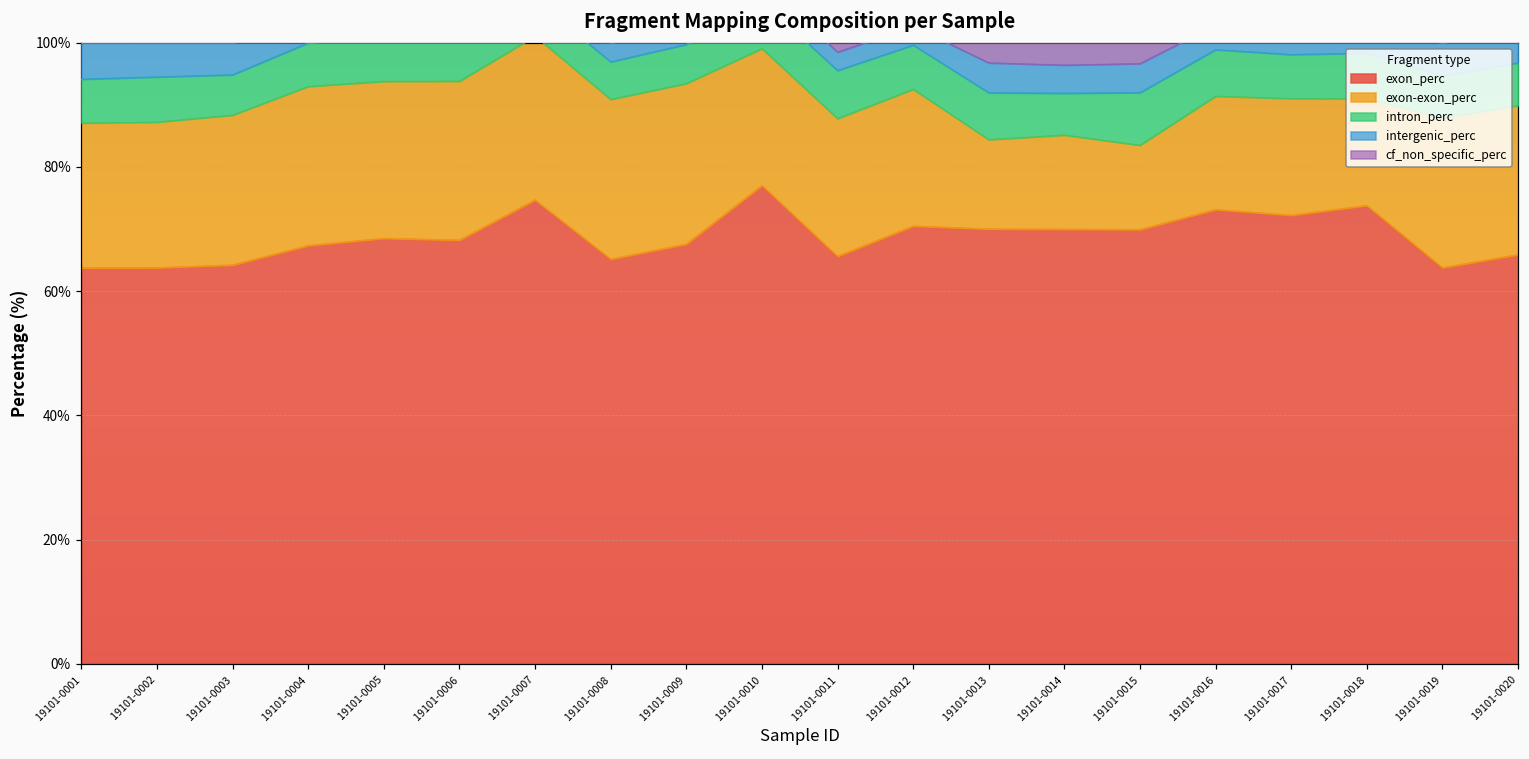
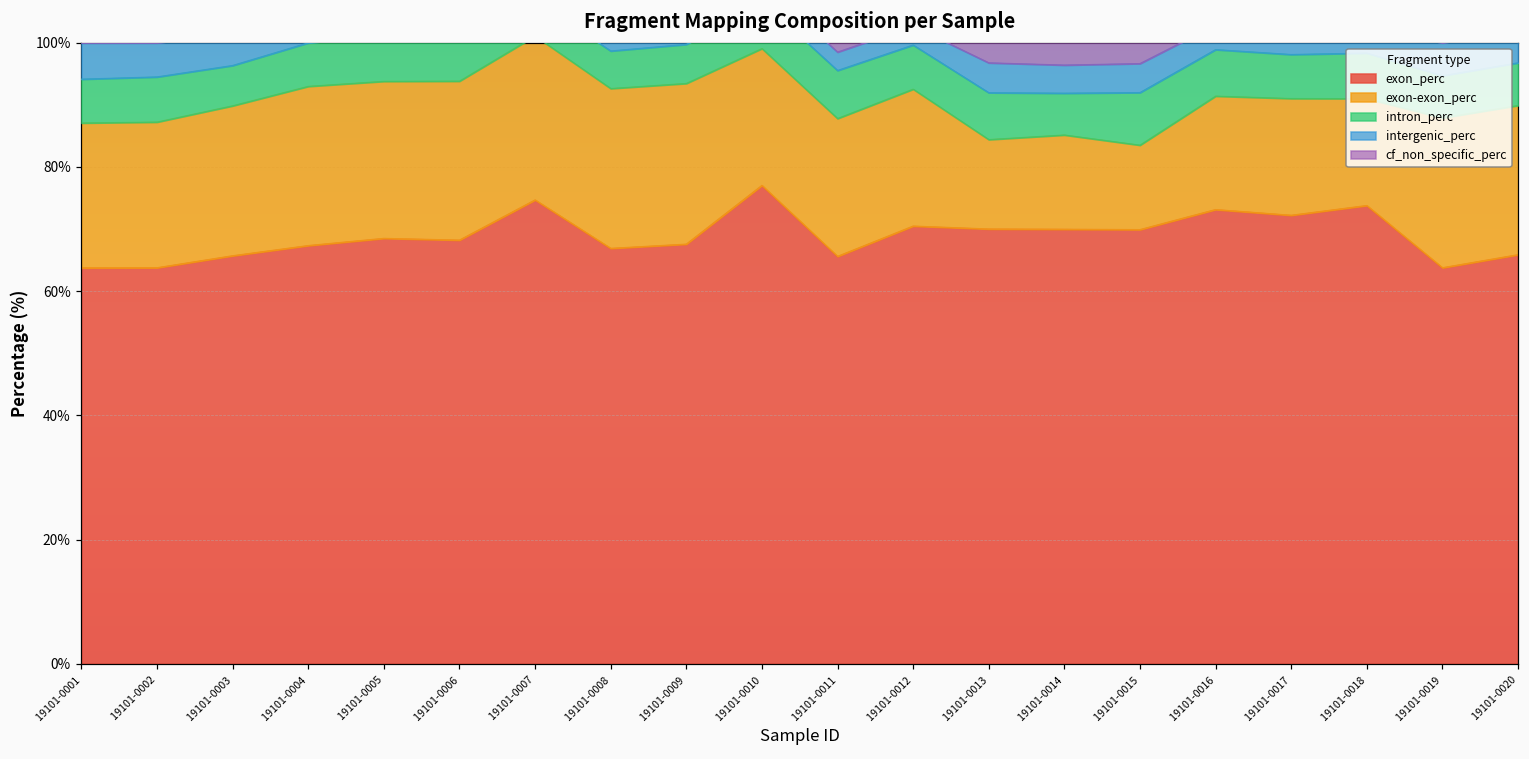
  {
    "exon_perc": {
      "19101-0001": "64%",
      "19101-0002": "64%",
-     "19101-0003": "64%",
+     "19101-0003": "66%",
      "19101-0004": "67%",
      "19101-0005": "69%",
      "19101-0006": "68%",
      "19101-0007": "75%",
-     "19101-0008": "65%",
+     "19101-0008": "67%",
      "19101-0009": "68%",
      "19101-0010": "77%",
      "19101-0011": "66%",
      "19101-0012": "70%",
      "19101-0013": "70%",
      "19101-0014": "70%",
      "19101-0015": "70%",
      "19101-0016": "73%",
      "19101-0017": "72%",
      "19101-0018": "74%",
      "19101-0019": "64%",
      "19101-0020": "66%"
    },
    "exon-exon_perc": {
      "19101-0001": "23%",
      "19101-0002": "23%",
      "19101-0003": "24%",
      "19101-0004": "26%",
      "19101-0005": "25%",
      "19101-0006": "26%",
      "19101-0008": "26%",
      "19101-0009": "26%",
      "19101-0010": "22%",
      "19101-0011": "22%",
      "19101-0012": "22%",
      "19101-0013": "14%",
      "19101-0014": "15%",
      "19101-0015": "14%",
      "19101-0016": "18%",
      "19101-0017": "19%",
      "19101-0020": "24%"
    },
    "intron_perc": {
      "19101-0001": "7%",
      "19101-0002": "7%",
      "19101-0003": "6%",
      "19101-0004": "7%",
      "19101-0008": "6%",
      "19101-0009": "6%",
      "19101-0011": "8%",
      "19101-0012": "7%",
      "19101-0013": "8%",
      "19101-0014": "7%",
      "19101-0015": "8%",
      "19101-0016": "7%",
      "19101-0017": "7%",
      "19101-0020": "7%"
    },
    "intergenic_perc": {
      "19101-0001": "6%",
      "19101-0002": "6%",
      "19101-0011": "3%",
      "19101-0013": "5%",
      "19101-0014": "5%",
      "19101-0015": "5%",
      "19101-0019": "5%"
    }
  }
